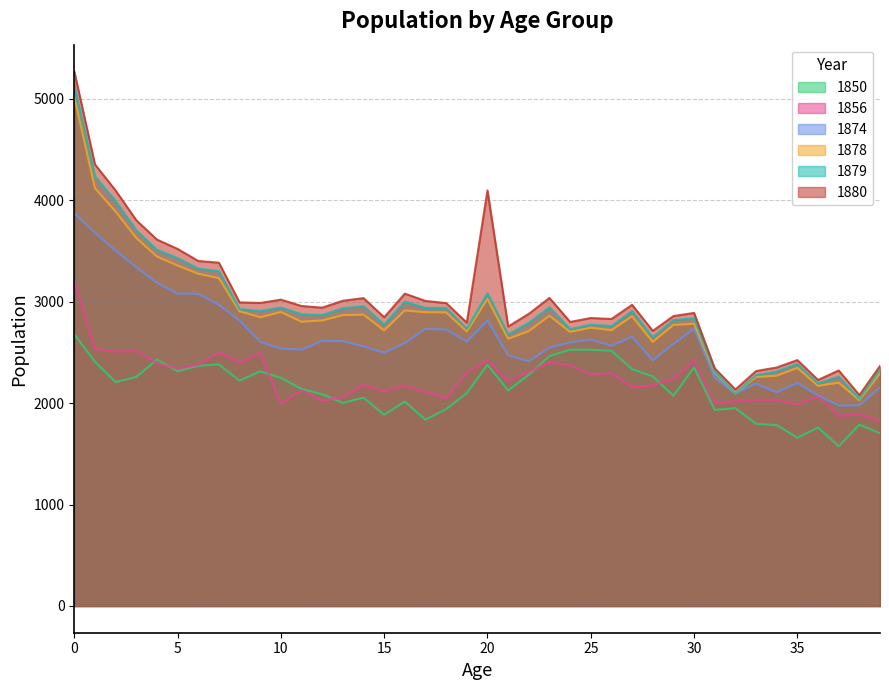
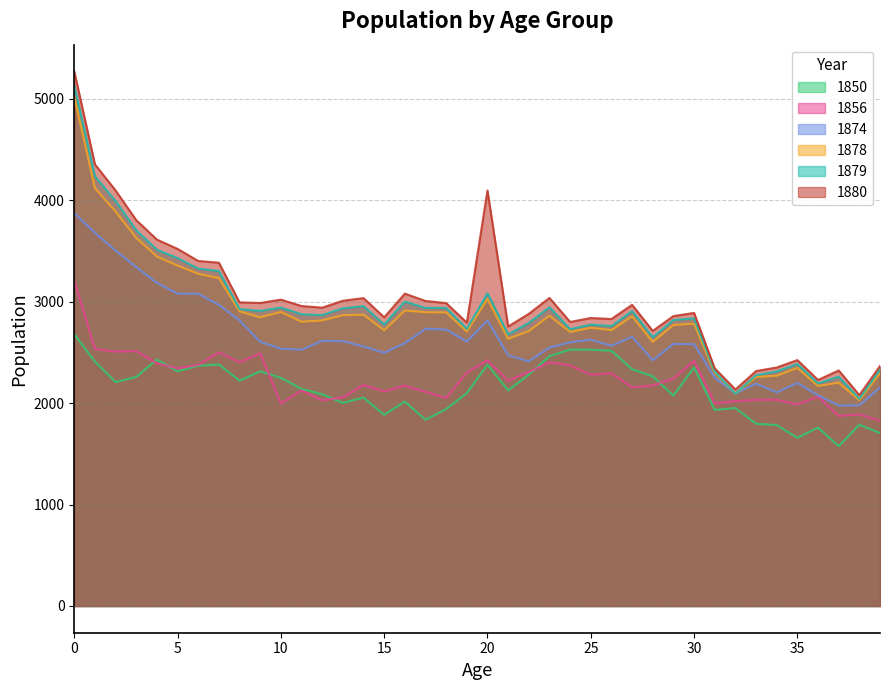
  {
    "1856": {
      "0": 3210,
      "5": 2340,
      "10": 2000,
      "15": 2120,
      "20": 2420,
      "25": 2280,
      "30": 2420,
      "35": 1990
    },
    "1874": {
      "0": 3870,
      "5": 3080,
      "10": 2540,
      "15": 2500,
      "20": 2810,
      "25": 2630,
-     "30": 2730,
+     "30": 2580,
      "35": 2200
    },
    "1878": {
      "0": 5020,
      "5": 3360,
      "10": 2900,
      "15": 2720,
      "20": 3030,
      "25": 2740,
      "30": 2780,
      "35": 2350
    },
    "1880": {
      "0": 5270,
      "5": 3520,
      "10": 3020,
      "15": 2850,
      "20": 4100,
      "25": 2840,
      "30": 2890,
      "35": 2420
    }
  }
